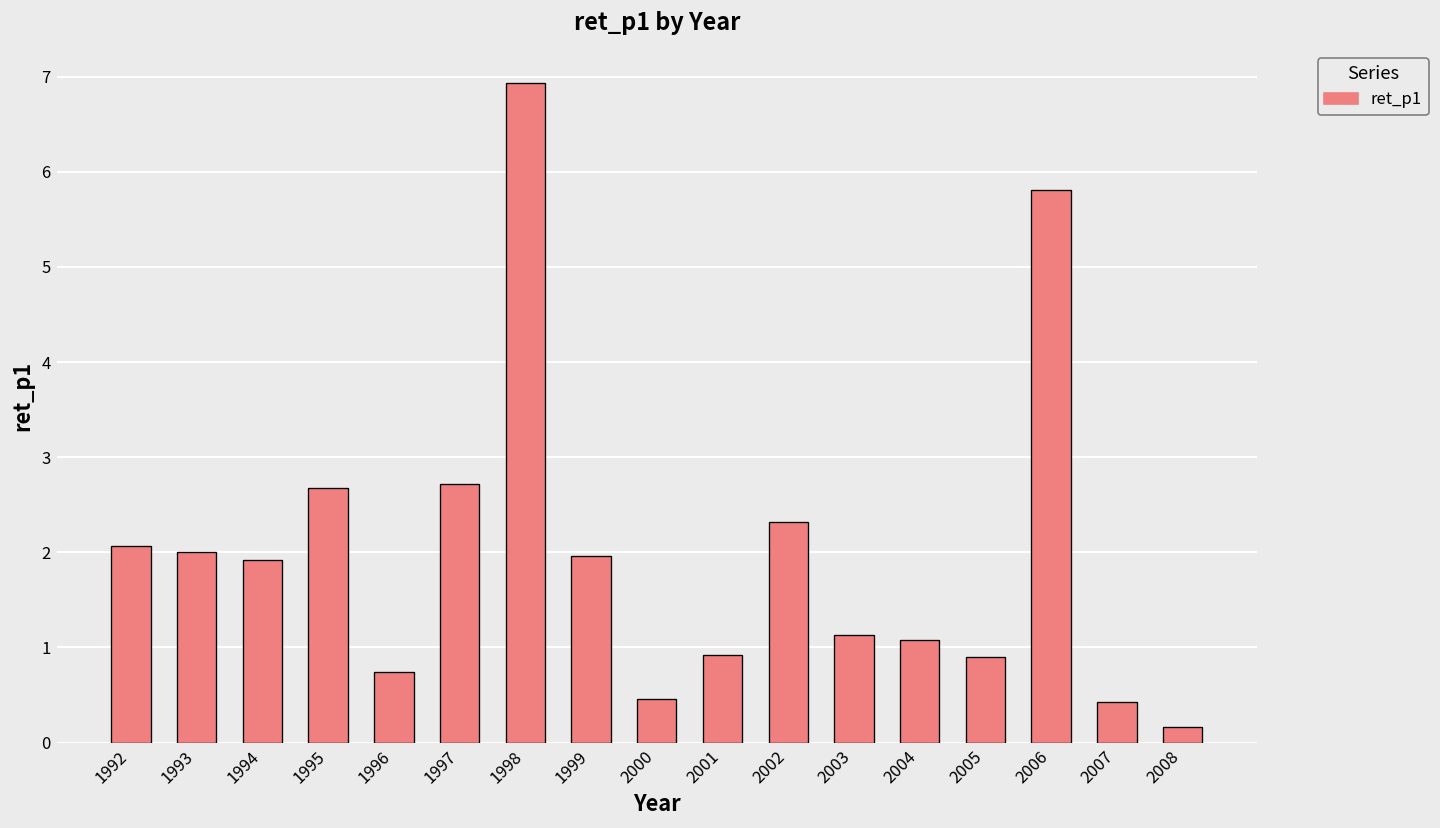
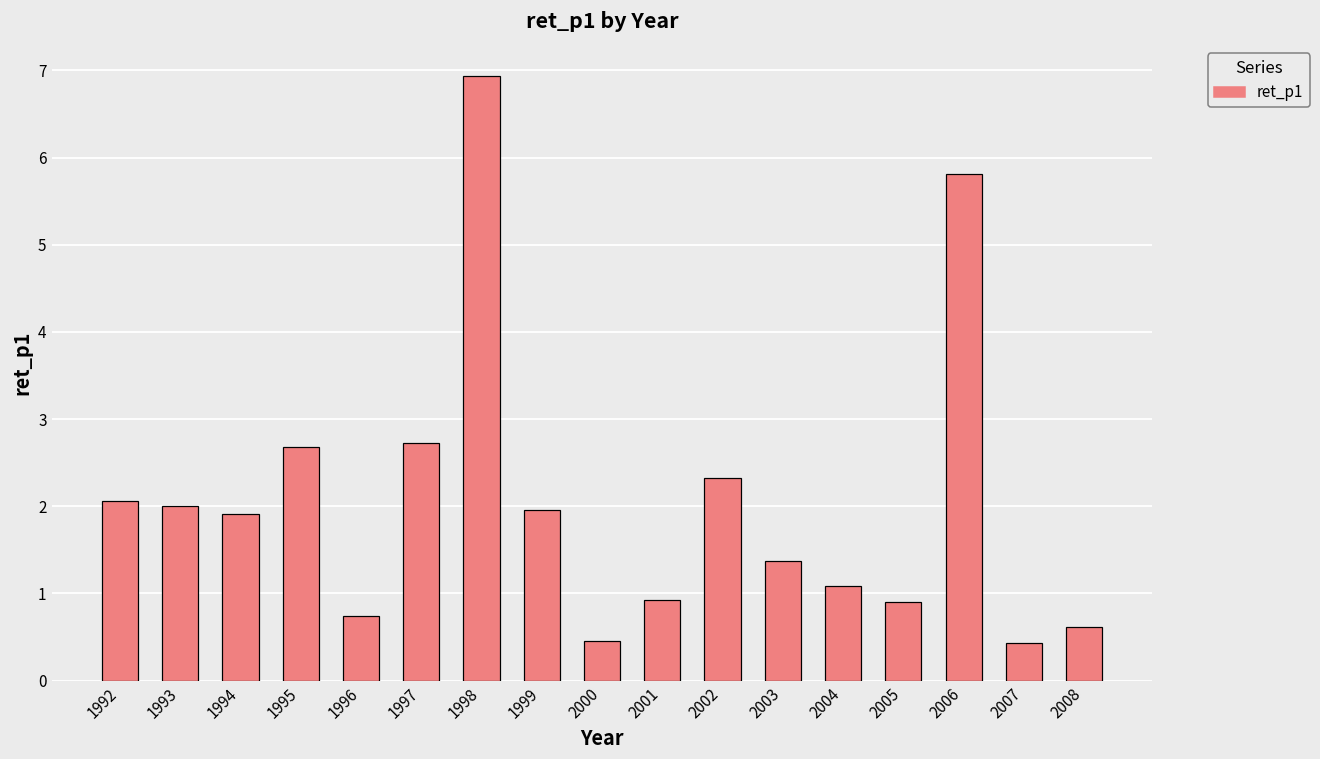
  {
    "1992": 2.1,
    "1993": 2.0,
    "1994": 1.9,
    "1995": 2.7,
    "1996": 0.7,
    "1997": 2.7,
    "1998": 6.9,
    "1999": 2.0,
    "2000": 0.5,
    "2001": 0.9,
    "2002": 2.3,
-   "2003": 1.1,
+   "2003": 1.4,
    "2004": 1.1,
    "2005": 0.9,
    "2006": 5.8,
    "2007": 0.4,
-   "2008": 0.2
+   "2008": 0.6
  }
